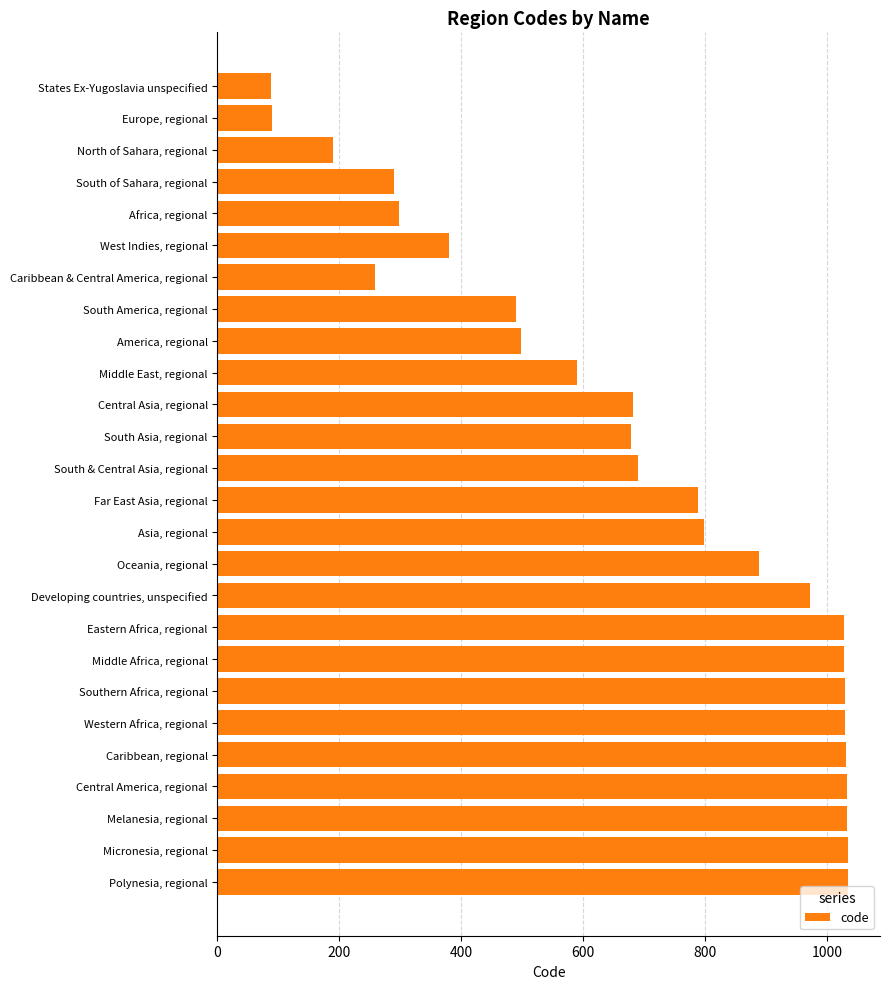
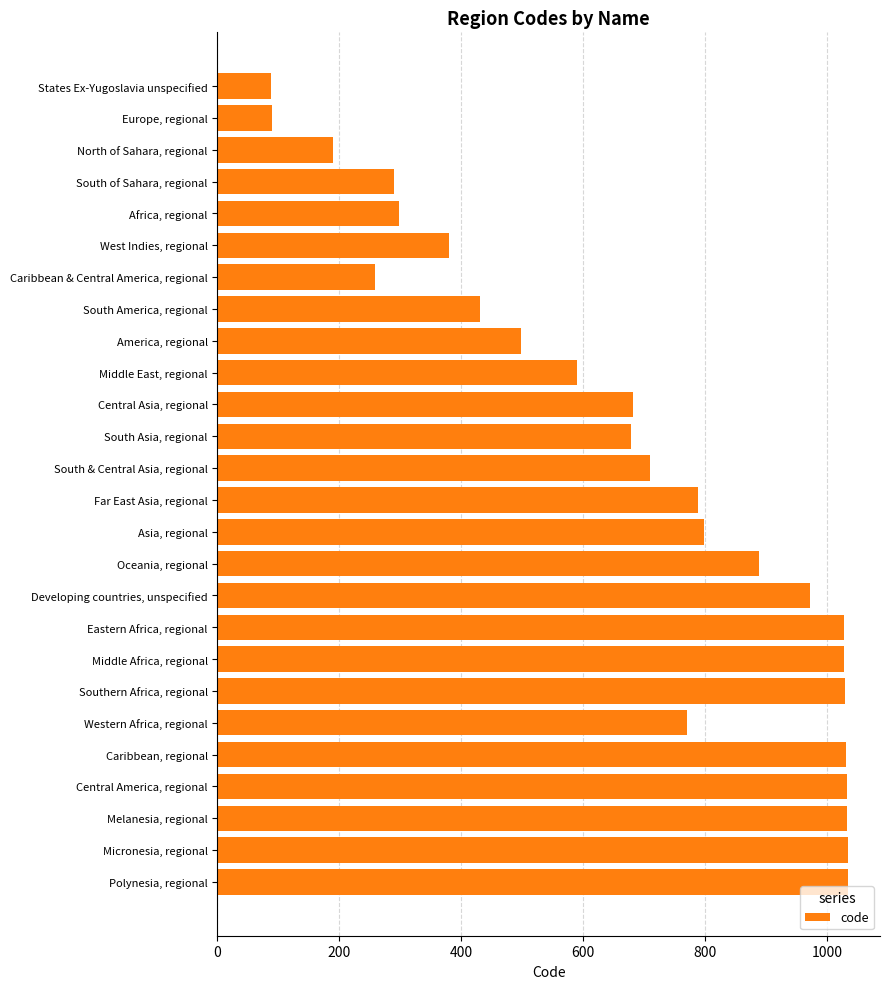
  {
    "States Ex-Yugoslavia unspecified": 90,
    "Europe, regional": 90,
    "North of Sahara, regional": 190,
    "South of Sahara, regional": 290,
    "Africa, regional": 300,
    "West Indies, regional": 380,
    "Caribbean & Central America, regional": 260,
-   "South America, regional": 490,
+   "South America, regional": 430,
    "America, regional": 500,
    "Middle East, regional": 590,
    "Central Asia, regional": 680,
    "South Asia, regional": 680,
-   "South & Central Asia, regional": 690,
+   "South & Central Asia, regional": 710,
    "Far East Asia, regional": 790,
    "Asia, regional": 800,
    "Oceania, regional": 890,
    "Developing countries, unspecified": 970,
    "Eastern Africa, regional": 1030,
    "Middle Africa, regional": 1030,
    "Southern Africa, regional": 1030,
-   "Western Africa, regional": 1030,
+   "Western Africa, regional": 770,
    "Caribbean, regional": 1030,
    "Central America, regional": 1030,
    "Melanesia, regional": 1030,
    "Micronesia, regional": 1030,
    "Polynesia, regional": 1040
  }
